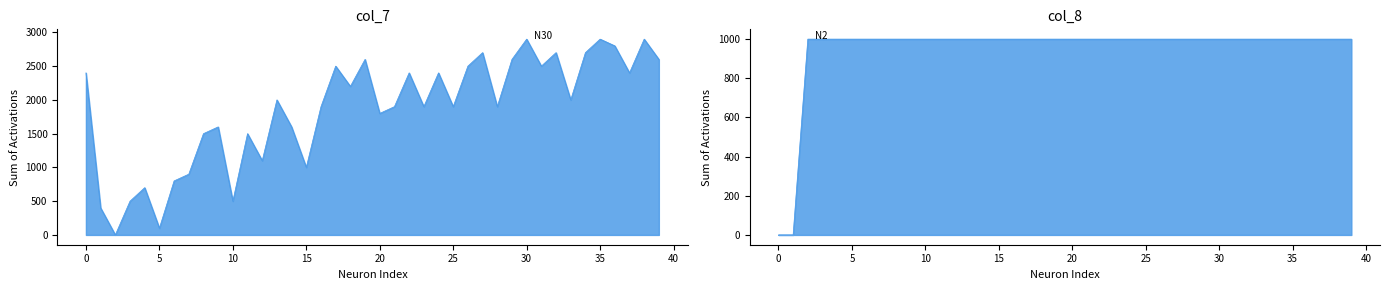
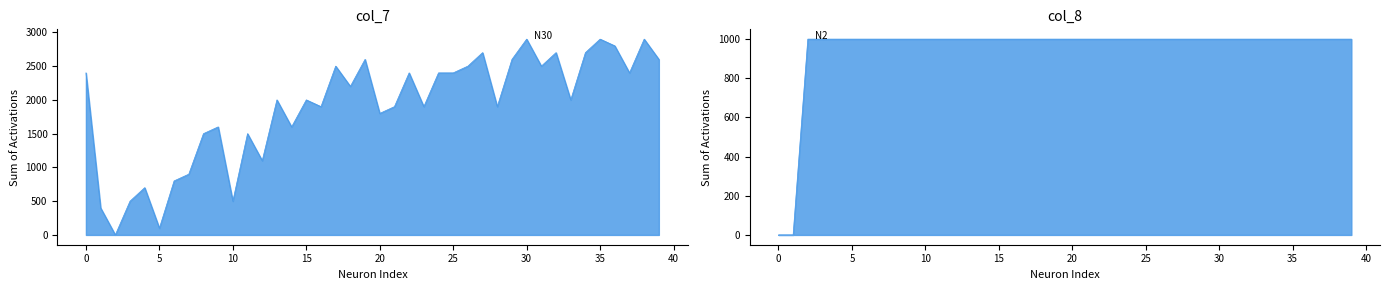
  {
    "col_7": {
      "0": 2400,
      "5": 100,
      "10": 500,
-     "15": 1000,
+     "15": 2000,
      "20": 1800,
-     "25": 1900,
+     "25": 2400,
      "30": 2900,
      "35": 2900
    },
    "col_8": {
      "0": 0,
      "5": 1000,
      "10": 1000,
      "15": 1000,
      "20": 1000,
      "25": 1000,
      "30": 1000,
      "35": 1000
    }
  }
